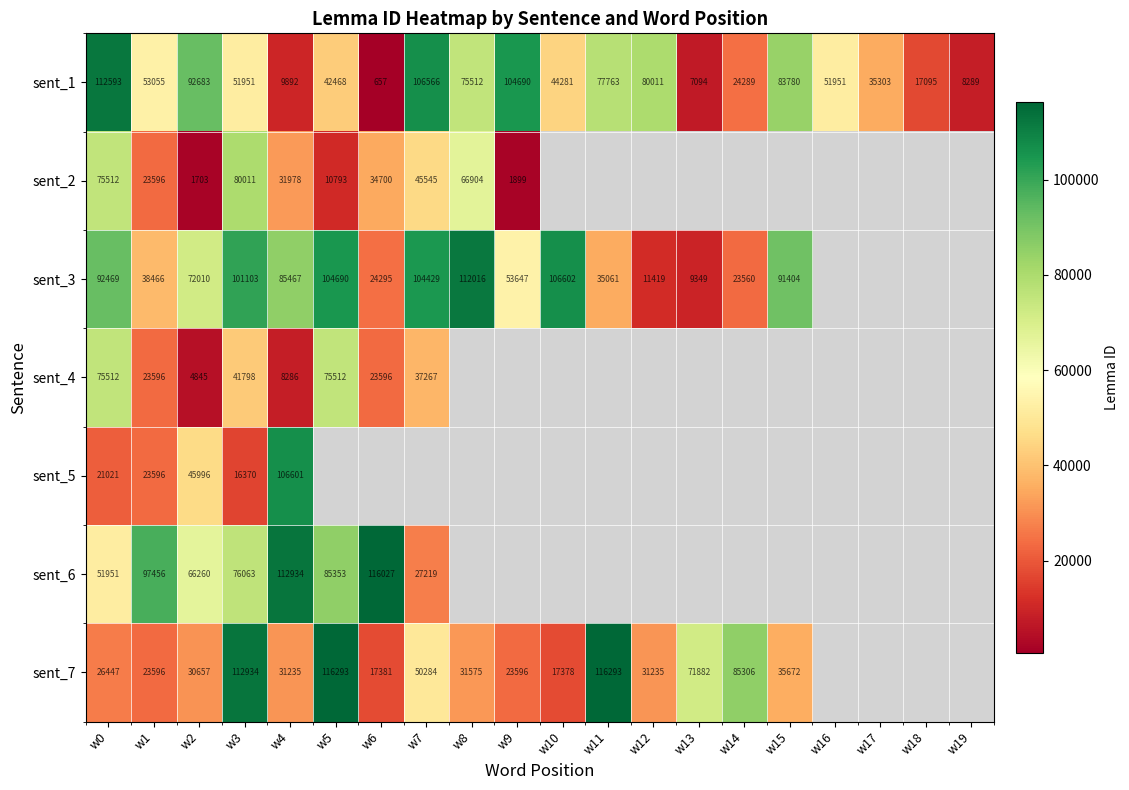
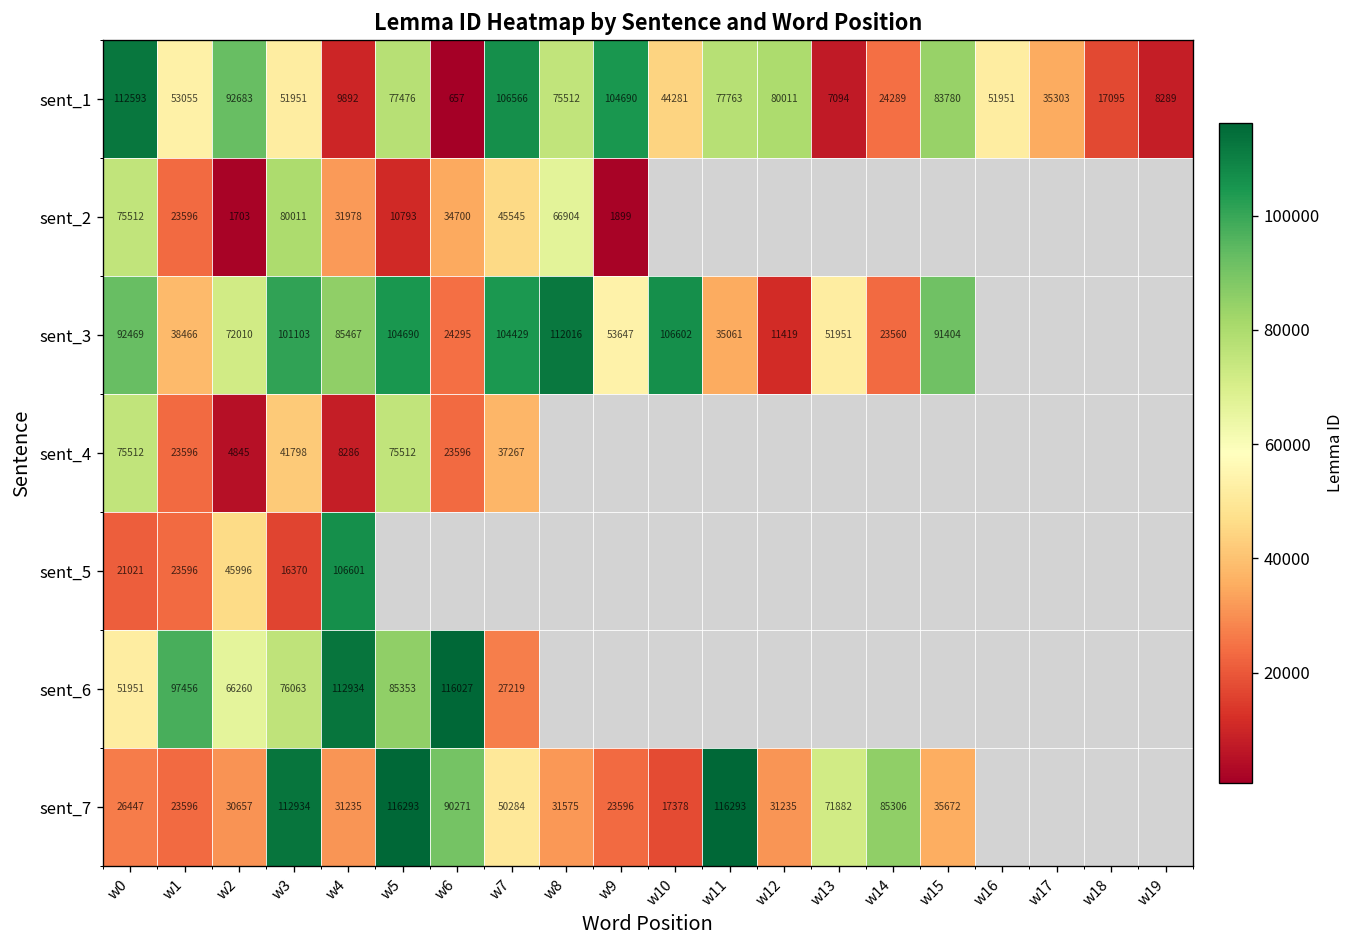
  {
    "sent_1": {
      "w0": 112593,
      "w1": 53055,
      "w2": 92683,
      "w3": 51951,
      "w4": 9892,
-     "w5": 42468,
+     "w5": 77476,
      "w6": 657,
      "w7": 106566,
      "w8": 75512,
      "w9": 104690,
      "w10": 44281,
      "w11": 77763,
      "w12": 80011,
      "w13": 7094,
      "w14": 24289,
      "w15": 83780,
      "w16": 51951,
      "w17": 35303,
      "w18": 17095,
      "w19": 8289
    },
    "sent_2": {
      "w0": 75512,
      "w1": 23596,
      "w2": 1703,
      "w3": 80011,
      "w4": 31978,
      "w5": 10793,
      "w6": 34700,
      "w7": 45545,
      "w8": 66904,
      "w9": 1899
    },
    "sent_3": {
      "w0": 92469,
      "w1": 38466,
      "w2": 72010,
      "w3": 101103,
      "w4": 85467,
      "w5": 104690,
      "w6": 24295,
      "w7": 104429,
      "w8": 112016,
      "w9": 53647,
      "w10": 106602,
      "w11": 35061,
      "w12": 11419,
-     "w13": 9349,
+     "w13": 51951,
      "w14": 23560,
      "w15": 91404
    },
    "sent_4": {
      "w0": 75512,
      "w1": 23596,
      "w2": 4845,
      "w3": 41798,
      "w4": 8286,
      "w5": 75512,
      "w6": 23596,
      "w7": 37267
    },
    "sent_5": {
      "w0": 21021,
      "w1": 23596,
      "w2": 45996,
      "w3": 16370,
      "w4": 106601
    },
    "sent_6": {
      "w0": 51951,
      "w1": 97456,
      "w2": 66260,
      "w3": 76063,
      "w4": 112934,
      "w5": 85353,
      "w6": 116027,
      "w7": 27219
    },
    "sent_7": {
      "w0": 26447,
      "w1": 23596,
      "w2": 30657,
      "w3": 112934,
      "w4": 31235,
      "w5": 116293,
-     "w6": 17381,
+     "w6": 90271,
      "w7": 50284,
      "w8": 31575,
      "w9": 23596,
      "w10": 17378,
      "w11": 116293,
      "w12": 31235,
      "w13": 71882,
      "w14": 85306,
      "w15": 35672
    }
  }
